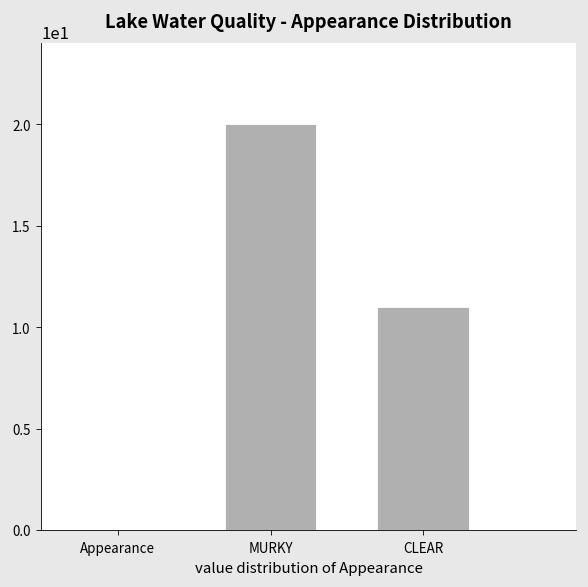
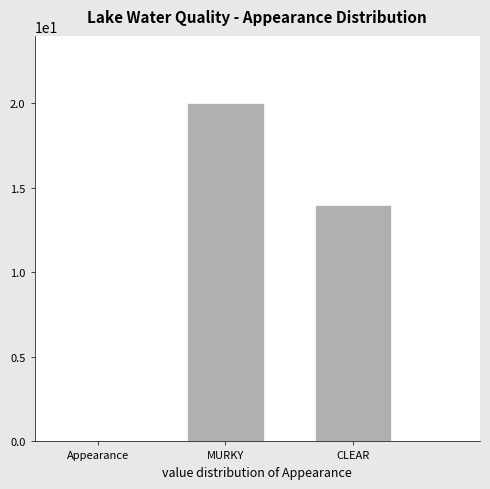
  {
    "MURKY": 20,
-   "CLEAR": 11
+   "CLEAR": 14
  }
